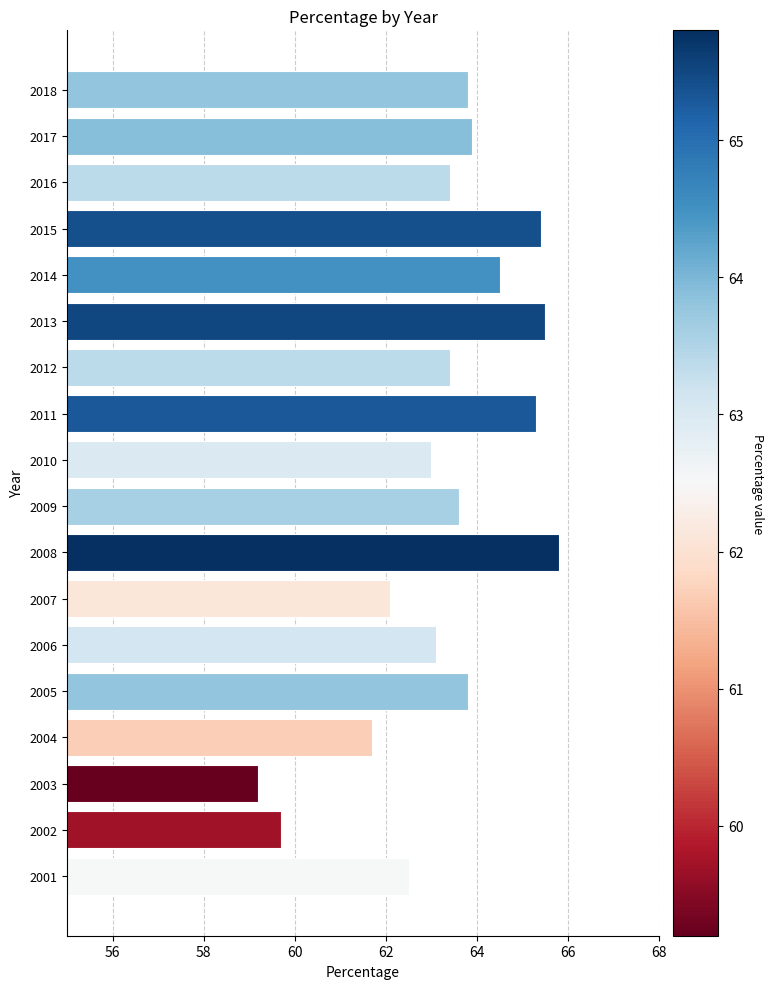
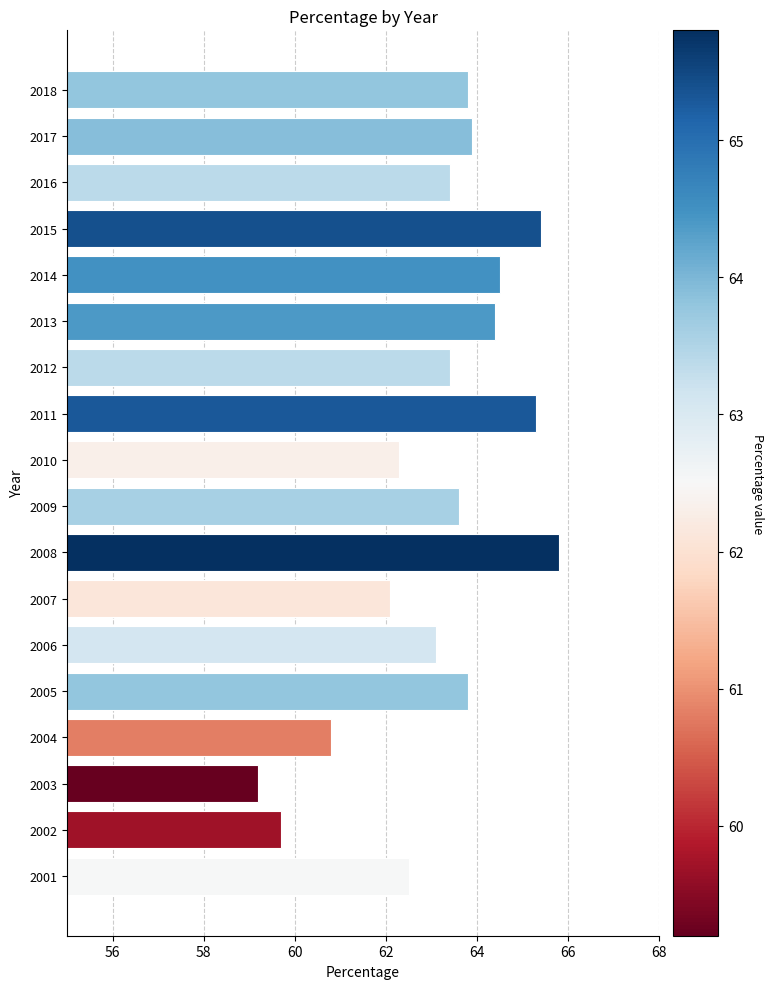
  {
    "2018": 63.8,
    "2017": 63.9,
    "2016": 63.4,
    "2015": 65.4,
    "2014": 64.5,
-   "2013": 65.5,
+   "2013": 64.4,
    "2012": 63.4,
    "2011": 65.3,
-   "2010": 63.0,
+   "2010": 62.3,
    "2009": 63.6,
    "2008": 65.8,
    "2007": 62.1,
    "2006": 63.1,
    "2005": 63.8,
-   "2004": 61.7,
+   "2004": 60.8,
    "2003": 59.2,
    "2002": 59.7,
    "2001": 62.5
  }
